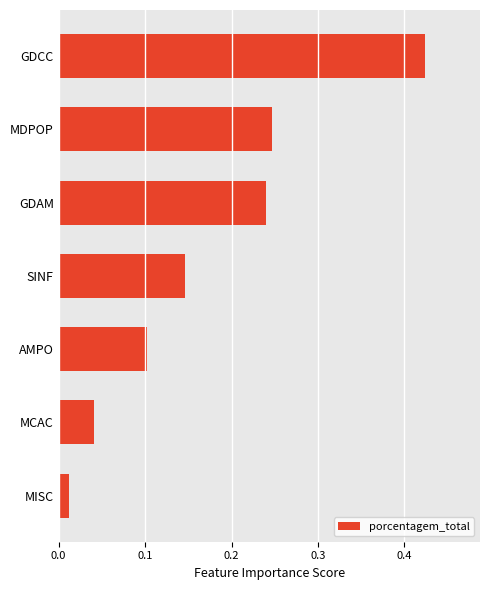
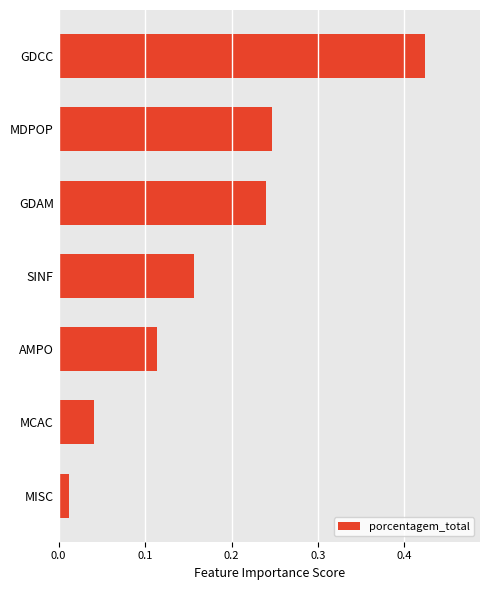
  {
    "GDCC": 0.42,
    "MDPOP": 0.25,
    "GDAM": 0.24,
-   "SINF": 0.15,
-   "AMPO": 0.10,
+   "SINF": 0.16,
+   "AMPO": 0.11,
    "MCAC": 0.04,
    "MISC": 0.01
  }
